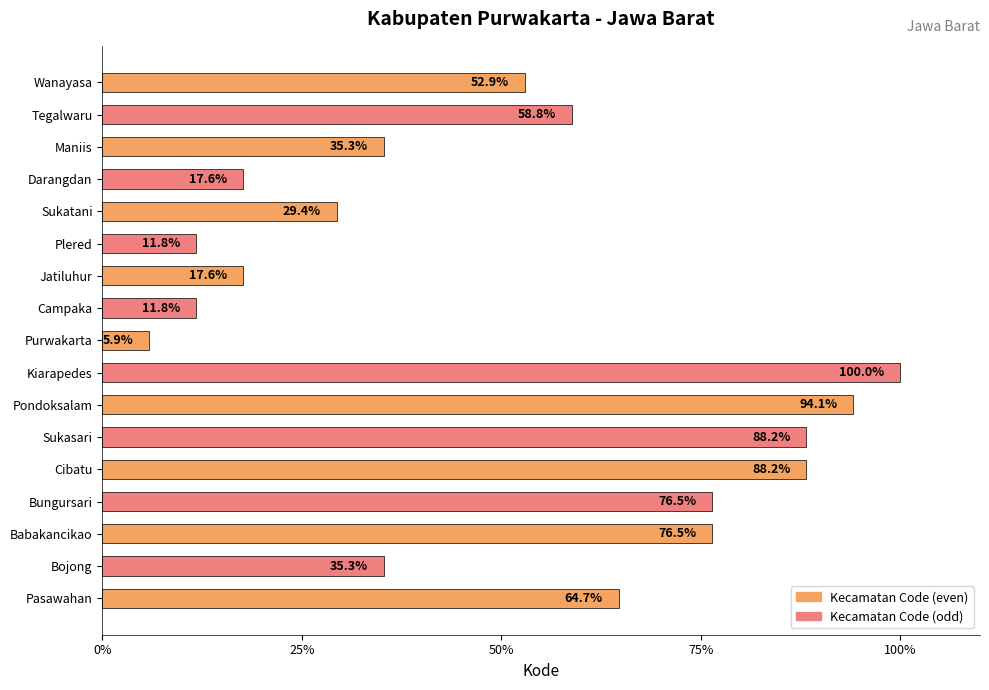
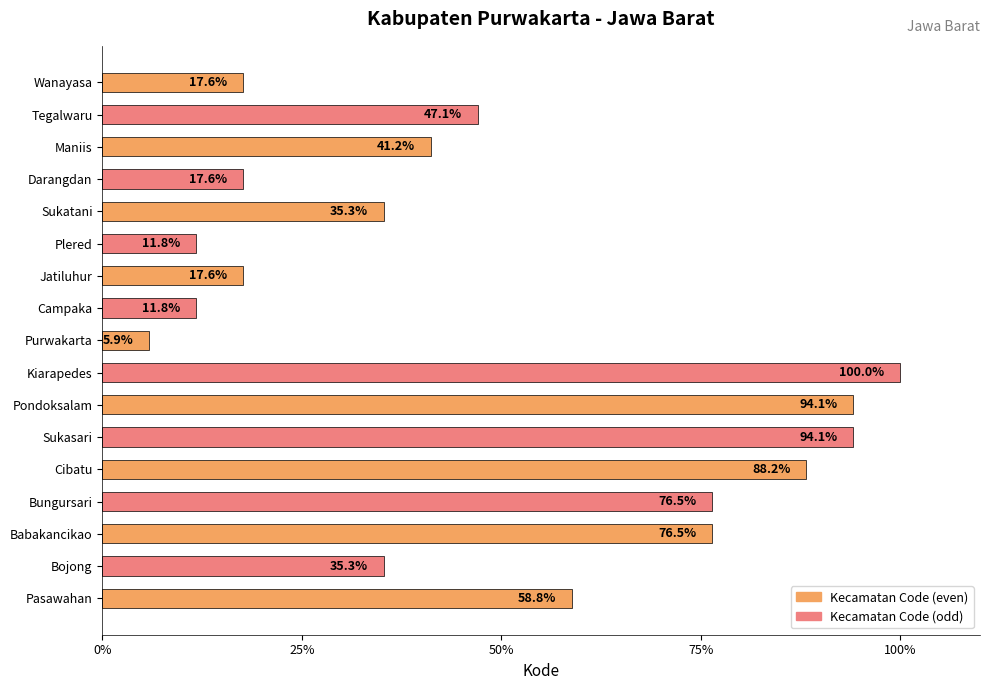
  {
-   "Wanayasa": "52.9%",
-   "Tegalwaru": "58.8%",
-   "Maniis": "35.3%",
+   "Wanayasa": "17.6%",
+   "Tegalwaru": "47.1%",
+   "Maniis": "41.2%",
    "Darangdan": "17.6%",
-   "Sukatani": "29.4%",
+   "Sukatani": "35.3%",
    "Plered": "11.8%",
    "Jatiluhur": "17.6%",
    "Campaka": "11.8%",
    "Purwakarta": "5.9%",
    "Kiarapedes": "100.0%",
    "Pondoksalam": "94.1%",
-   "Sukasari": "88.2%",
+   "Sukasari": "94.1%",
    "Cibatu": "88.2%",
    "Bungursari": "76.5%",
    "Babakancikao": "76.5%",
    "Bojong": "35.3%",
-   "Pasawahan": "64.7%"
+   "Pasawahan": "58.8%"
  }
